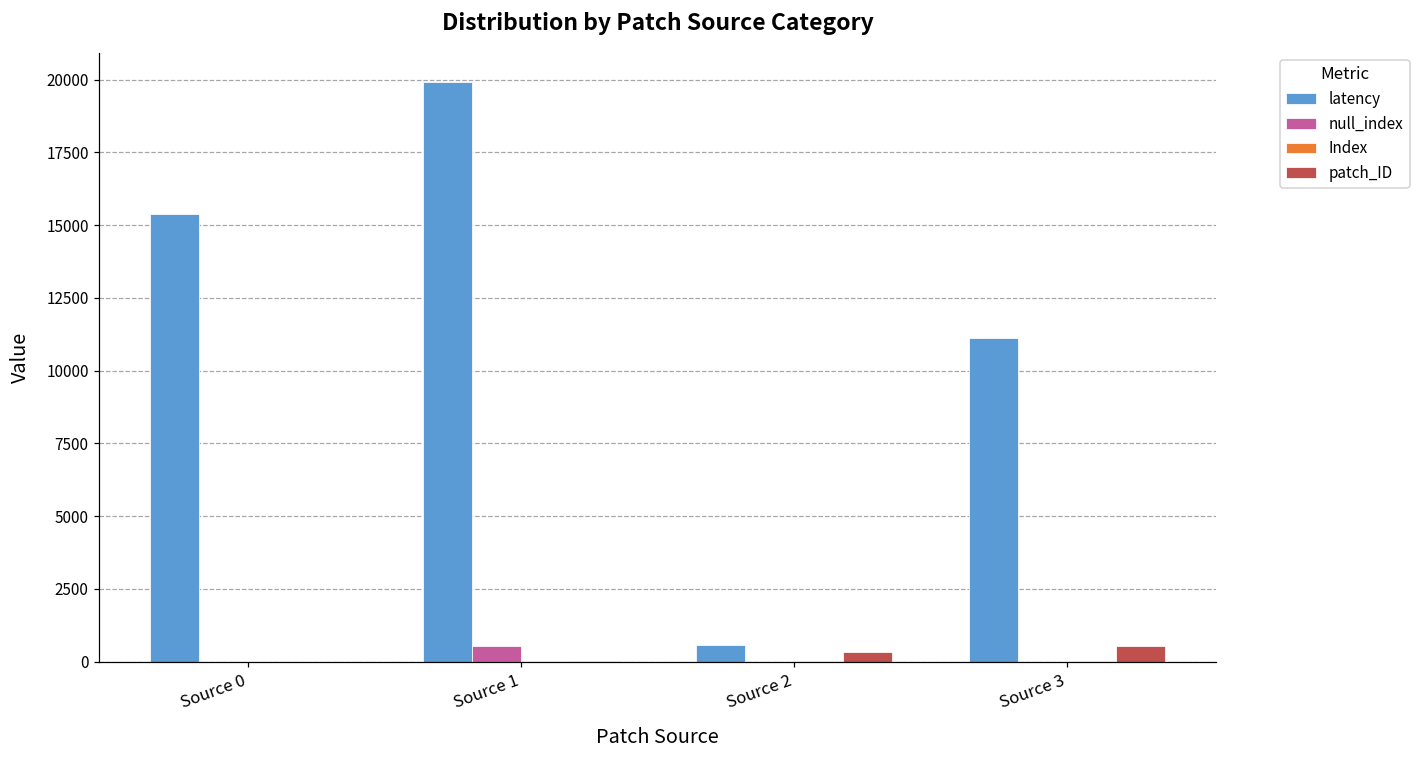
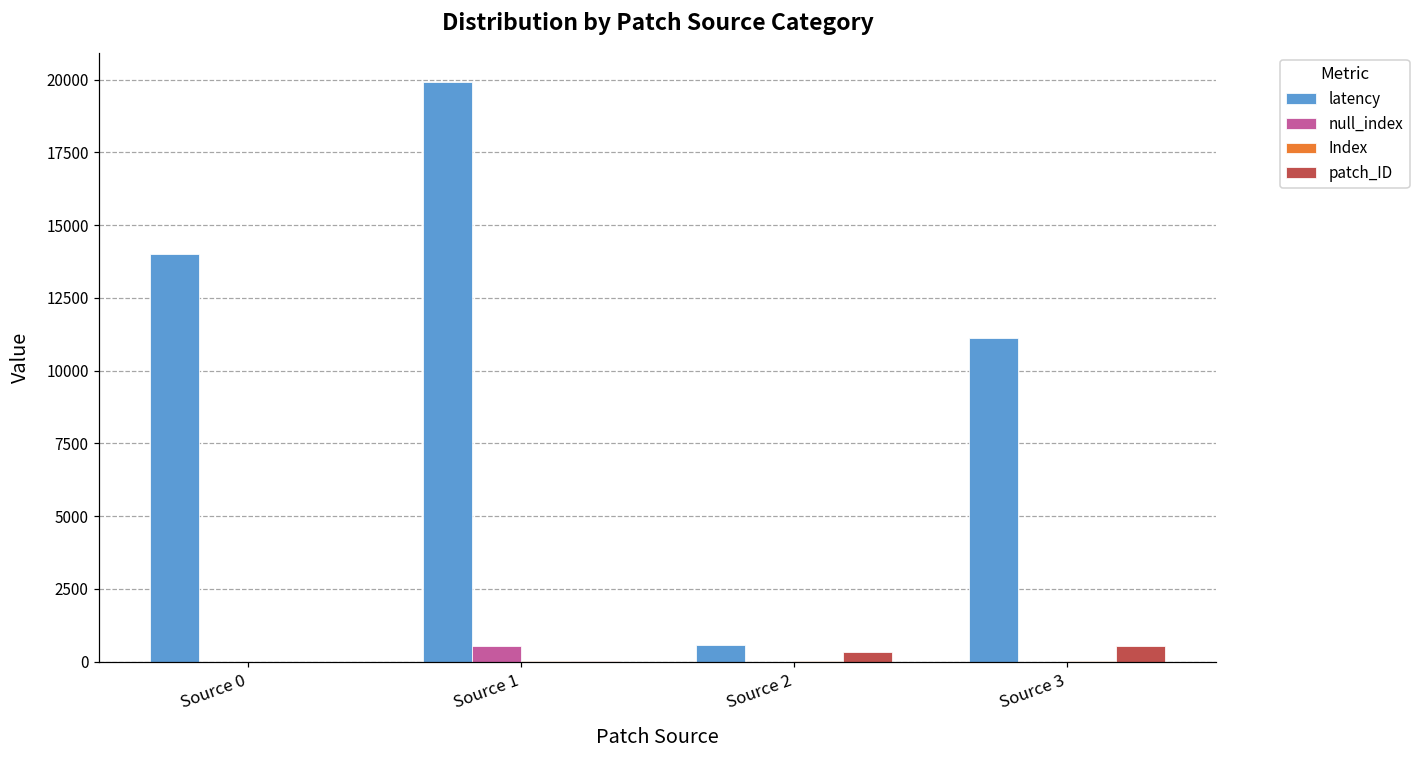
  {
    "latency": {
-     "Source 0": 15400,
+     "Source 0": 14000,
      "Source 1": 19900,
      "Source 2": 600,
      "Source 3": 11100
    },
    "null_index": {
      "Source 0": 0,
      "Source 1": 500,
      "Source 2": 0,
      "Source 3": 0
    },
    "Index": {
      "Source 0": 0
    },
    "patch_ID": {
      "Source 0": 0,
      "Source 2": 300,
      "Source 3": 500
    }
  }
